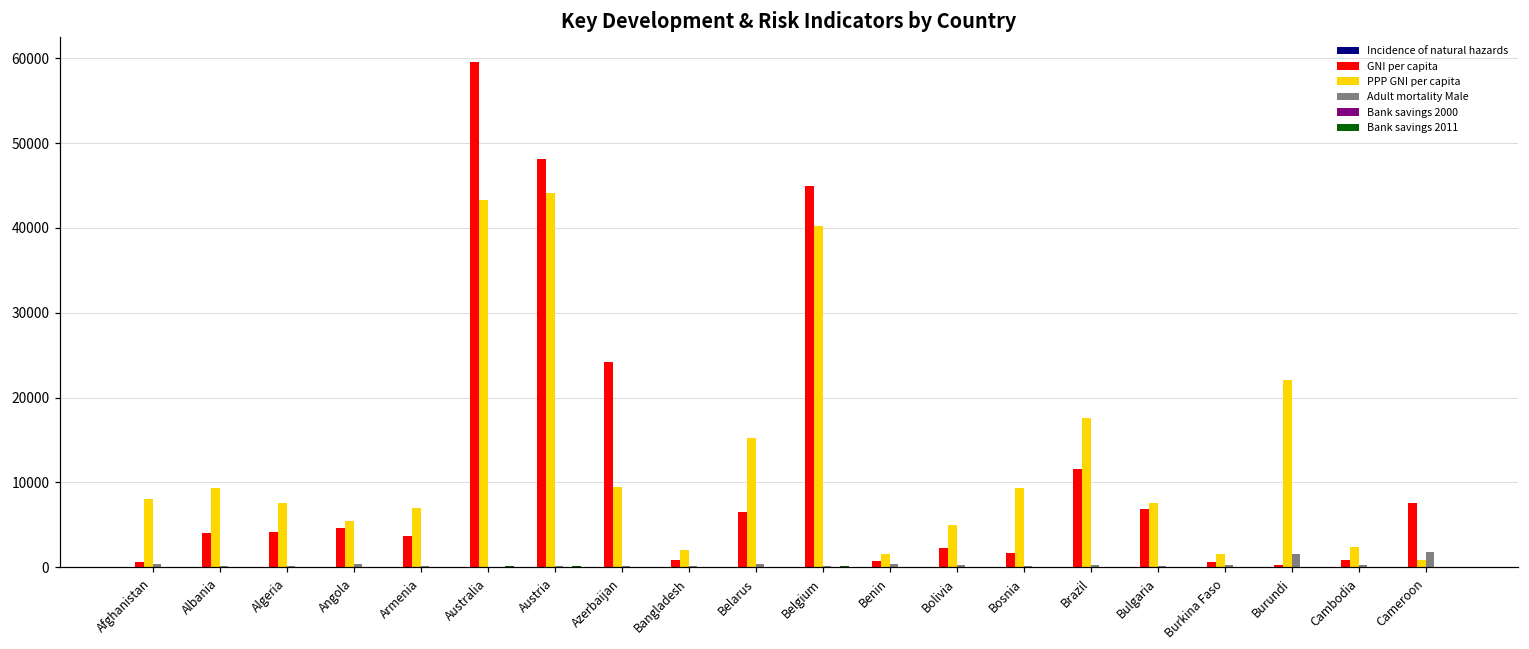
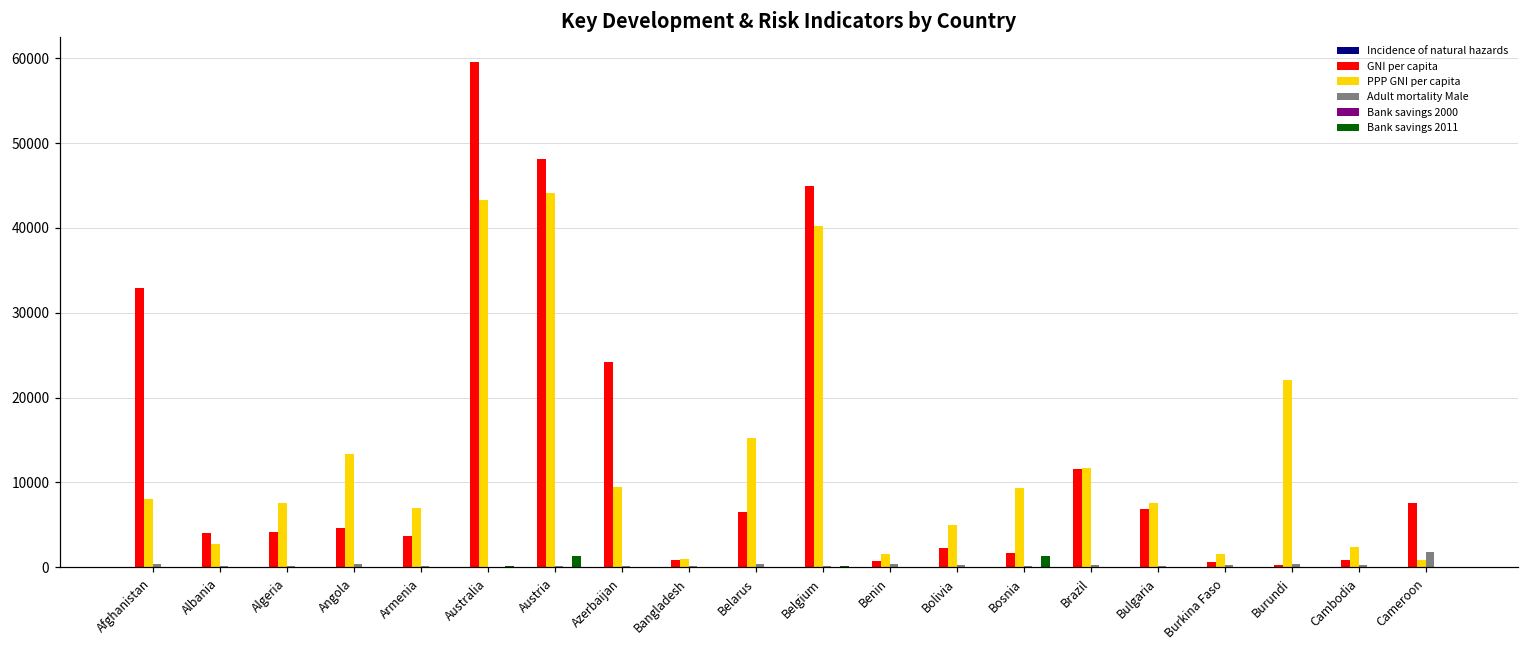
  {
    "Incidence of natural hazards": {
      "Afghanistan": 0,
      "Albania": 0,
      "Algeria": 0,
      "Angola": 0,
      "Australia": 0,
      "Austria": 0,
      "Azerbaijan": 0,
      "Bangladesh": 0,
      "Belarus": 0,
      "Belgium": 0,
      "Benin": 0,
      "Bolivia": 0,
      "Bosnia": 0,
      "Brazil": 0,
      "Burkina Faso": 0,
      "Burundi": 0,
      "Cambodia": 0,
      "Cameroon": 0
    },
    "GNI per capita": {
-     "Afghanistan": 1000,
+     "Afghanistan": 33000,
      "Albania": 4000,
      "Algeria": 4000,
      "Angola": 5000,
      "Armenia": 4000,
      "Australia": 60000,
      "Austria": 48000,
      "Azerbaijan": 24000,
      "Bangladesh": 1000,
      "Belarus": 7000,
      "Belgium": 45000,
      "Benin": 1000,
      "Bolivia": 2000,
      "Bosnia": 2000,
      "Brazil": 12000,
      "Bulgaria": 7000,
      "Burkina Faso": 1000,
      "Cambodia": 1000,
      "Cameroon": 8000
    },
    "PPP GNI per capita": {
      "Afghanistan": 8000,
-     "Albania": 9000,
+     "Albania": 3000,
      "Algeria": 8000,
-     "Angola": 5000,
+     "Angola": 13000,
      "Armenia": 7000,
      "Australia": 43000,
      "Austria": 44000,
      "Azerbaijan": 9000,
-     "Bangladesh": 2000,
+     "Bangladesh": 1000,
      "Belarus": 15000,
      "Belgium": 40000,
      "Benin": 2000,
      "Bolivia": 5000,
      "Bosnia": 9000,
-     "Brazil": 18000,
+     "Brazil": 12000,
      "Bulgaria": 8000,
      "Burkina Faso": 2000,
      "Burundi": 22000,
      "Cambodia": 2000,
      "Cameroon": 1000
    },
    "Adult mortality Male": {
      "Afghanistan": 0,
      "Angola": 0,
      "Belarus": 0,
      "Benin": 0,
-     "Burundi": 2000,
+     "Burundi": 0,
      "Cameroon": 2000
    },
    "Bank savings 2000": {
      "Afghanistan": 0
    },
    "Bank savings 2011": {
      "Afghanistan": 0,
-     "Austria": 0,
-     "Bosnia": 0
+     "Austria": 1000,
+     "Bosnia": 1000
    }
  }
